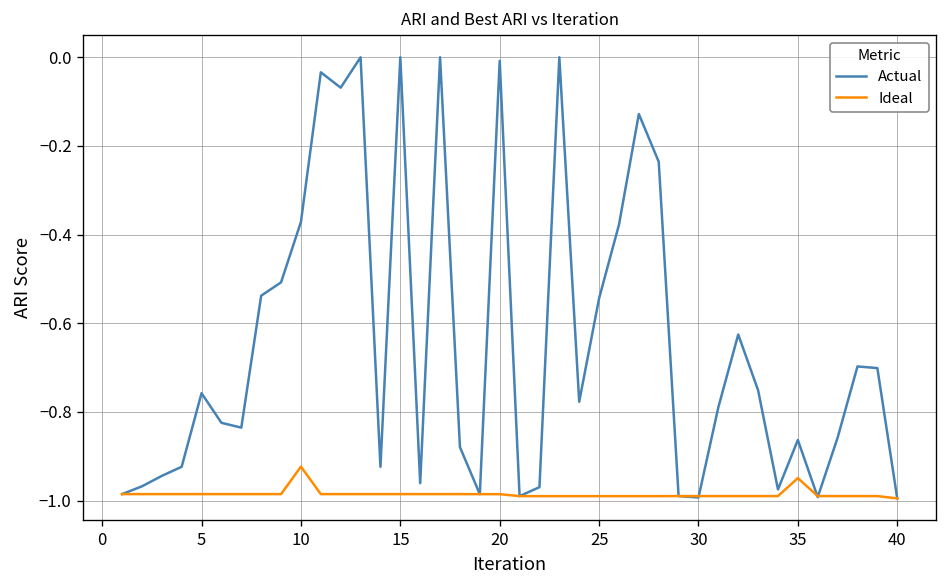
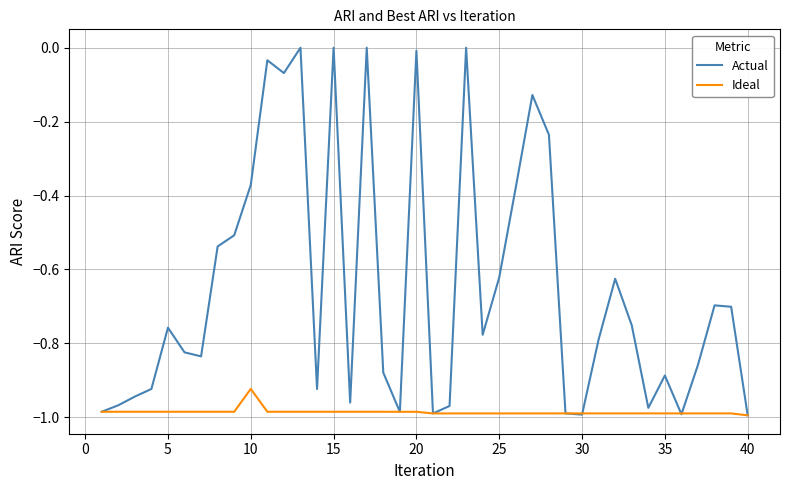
  {
    "Actual": {
      "5": -0.76,
      "10": -0.37,
      "15": 0.00,
      "20": -0.01,
-     "25": -0.54,
-     "35": -0.86
+     "25": -0.62,
+     "35": -0.89
    },
    "Ideal": {
      "5": -0.99,
      "10": -0.92,
      "15": -0.99,
      "20": -0.99,
      "25": -0.99,
-     "35": -0.95
+     "35": -0.99
    }
  }
